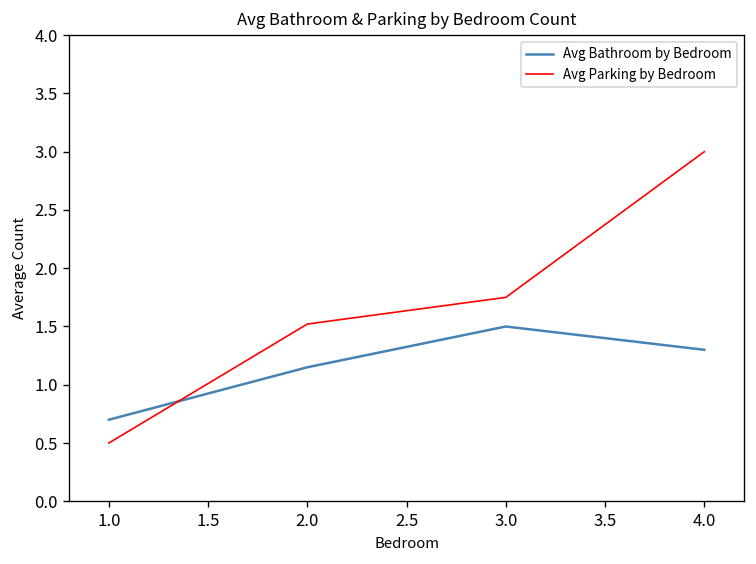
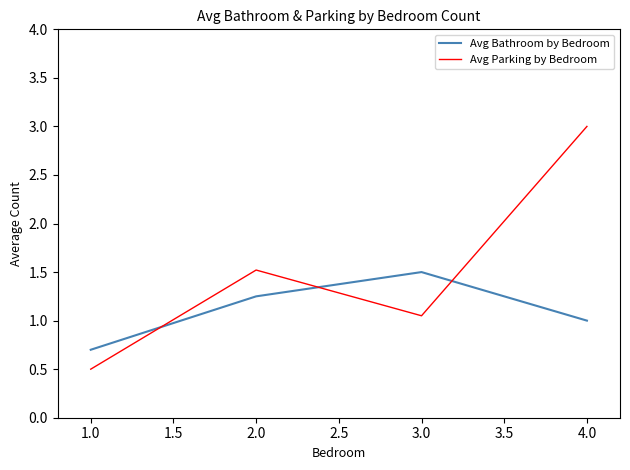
  {
    "Avg Bathroom by Bedroom": {
      "1.0": 0.7,
-     "2.0": 1.2,
+     "2.0": 1.3,
      "3.0": 1.5,
-     "4.0": 1.3
+     "4.0": 1.0
    },
    "Avg Parking by Bedroom": {
      "1.0": 0.5,
      "2.0": 1.5,
-     "3.0": 1.8,
+     "3.0": 1.1,
      "4.0": 3.0
    }
  }
